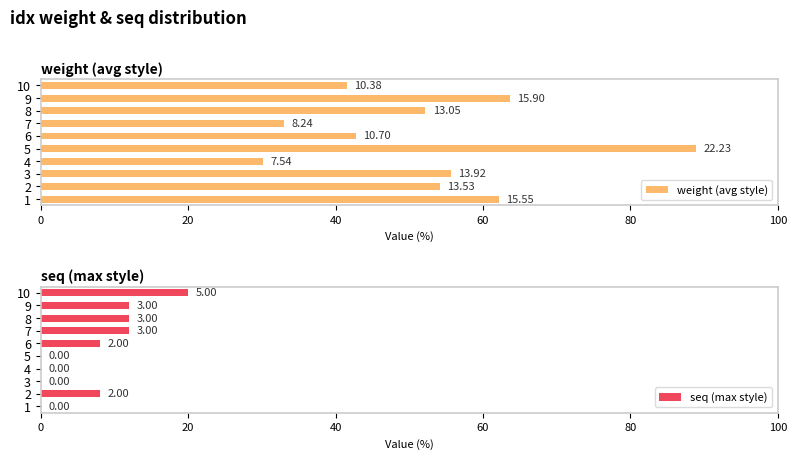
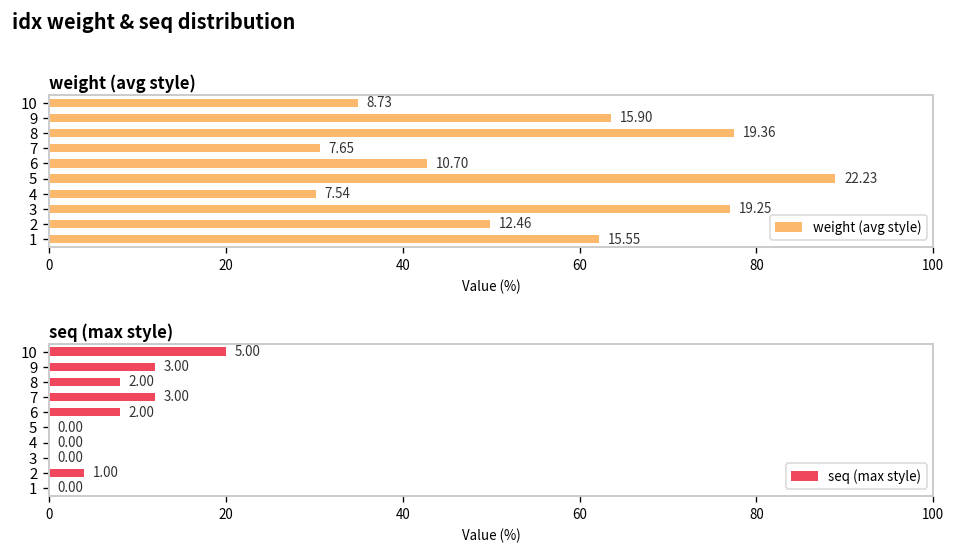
  {
    "weight (avg style)": {
-     "10": 10.38,
-     "8": 13.05,
-     "7": 8.24,
-     "3": 13.92,
-     "2": 13.53
+     "10": 8.73,
+     "8": 19.36,
+     "7": 7.65,
+     "3": 19.25,
+     "2": 12.46
    },
    "seq (max style)": {
-     "8": 3.00,
+     "8": 2.00,
      "5": 0.00,
      "4": 0.00,
      "3": 0.00,
-     "2": 2.00,
+     "2": 1.00,
      "1": 0.00
    }
  }
